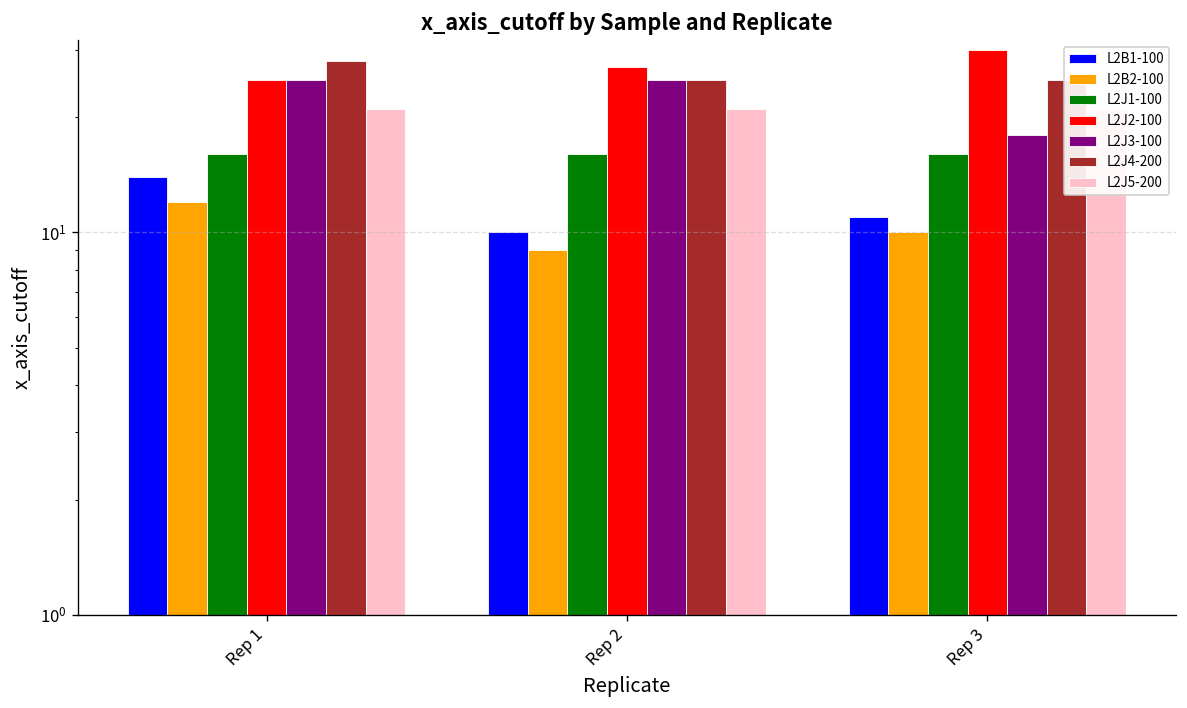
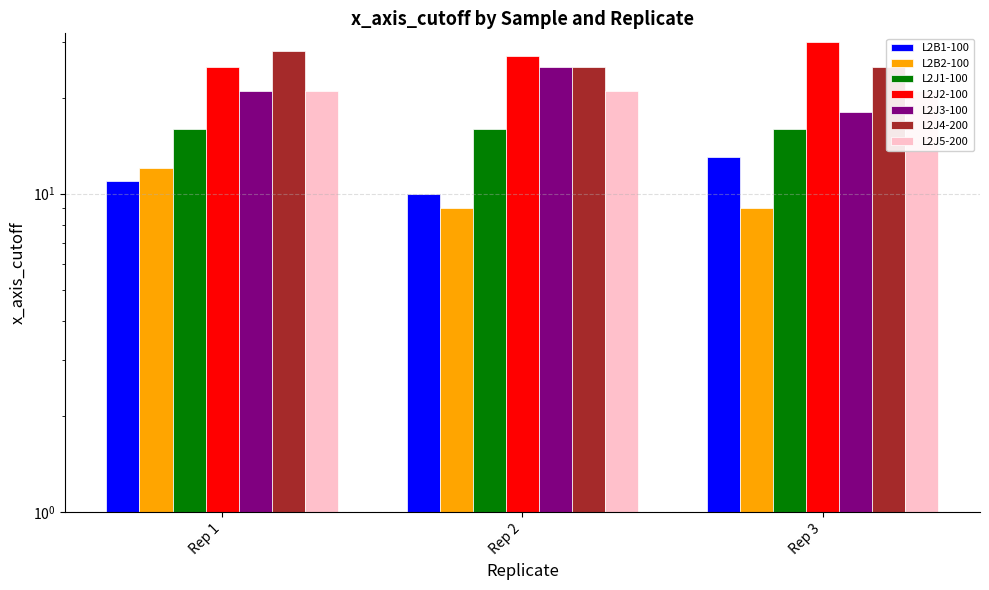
  {
    "L2B1-100": {
-     "Rep 1": 14,
+     "Rep 1": 11,
      "Rep 2": 10,
-     "Rep 3": 11
+     "Rep 3": 13
    },
    "L2B2-100": {
      "Rep 1": 12,
      "Rep 2": 9,
-     "Rep 3": 10
+     "Rep 3": 9
    },
    "L2J1-100": {
      "Rep 1": 16,
      "Rep 2": 16,
      "Rep 3": 16
    },
    "L2J2-100": {
      "Rep 1": 25,
      "Rep 2": 27,
      "Rep 3": 30
    },
    "L2J3-100": {
-     "Rep 1": 25,
+     "Rep 1": 21,
      "Rep 2": 25,
      "Rep 3": 18
    },
    "L2J4-200": {
      "Rep 1": 28,
      "Rep 2": 25
    },
    "L2J5-200": {
      "Rep 1": 21,
      "Rep 2": 21
    }
  }
